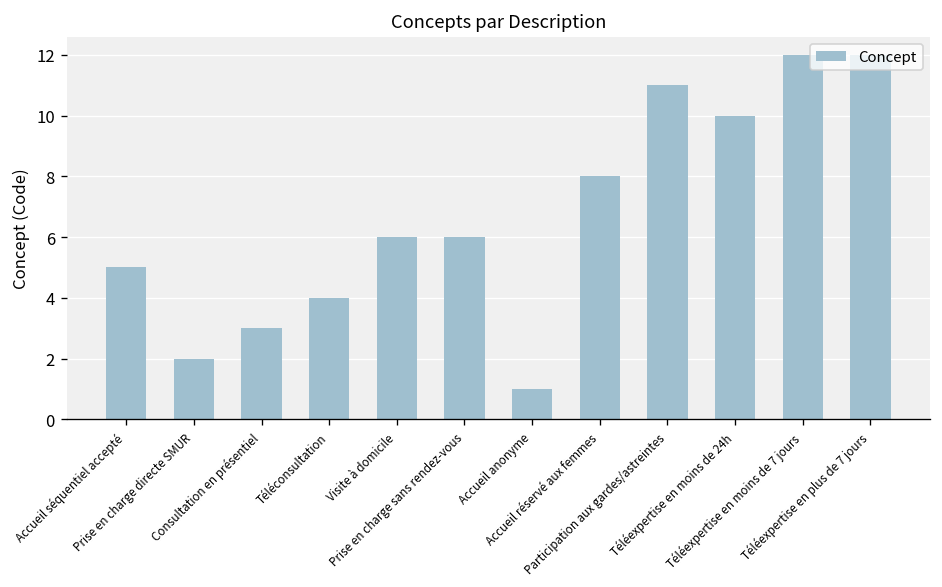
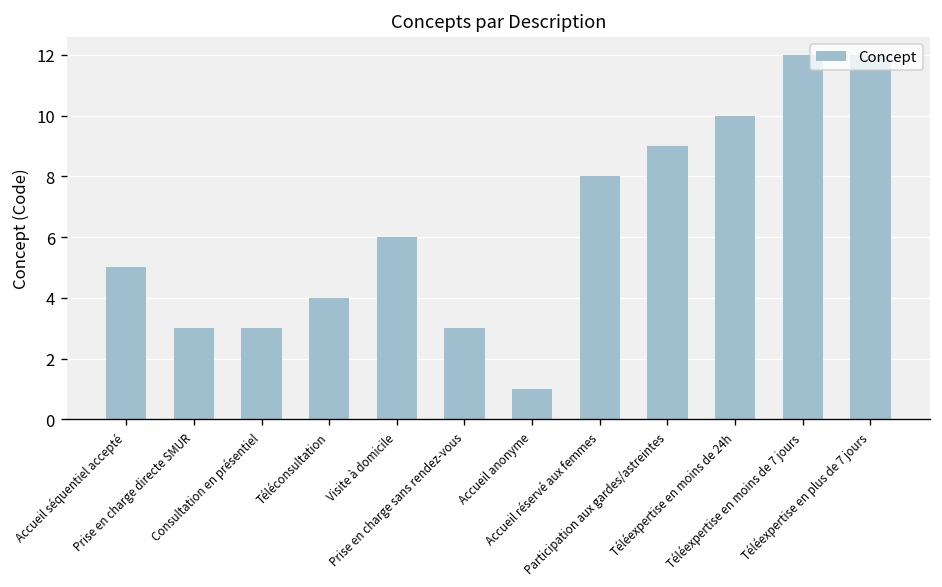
  {
    "Accueil séquentiel accepté": 5,
-   "Prise en charge directe SMUR": 2,
+   "Prise en charge directe SMUR": 3,
    "Consultation en présentiel": 3,
    "Téléconsultation": 4,
    "Visite à domicile": 6,
-   "Prise en charge sans rendez-vous": 6,
+   "Prise en charge sans rendez-vous": 3,
    "Accueil anonyme": 1,
    "Accueil réservé aux femmes": 8,
-   "Participation aux gardes/astreintes": 11,
+   "Participation aux gardes/astreintes": 9,
    "Téléexpertise en moins de 24h": 10,
    "Téléexpertise en moins de 7 jours": 12
  }
